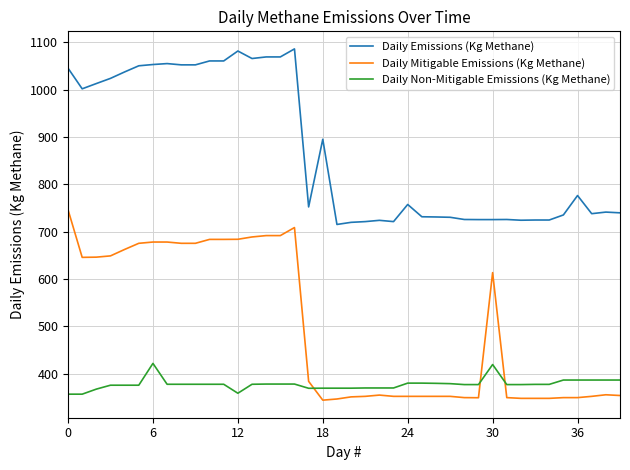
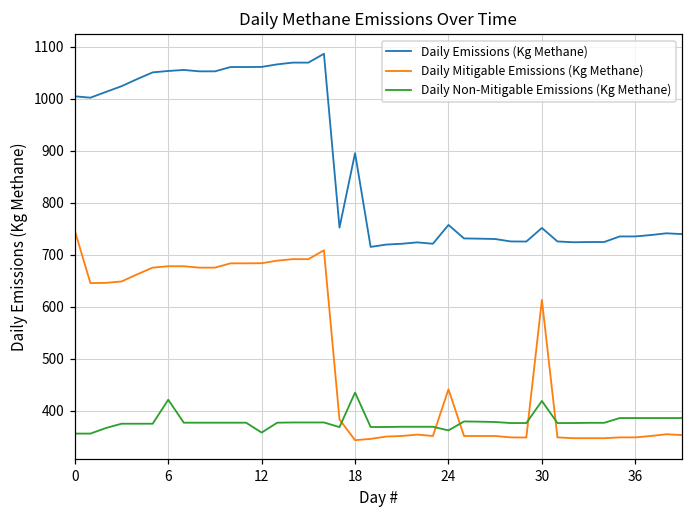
  {
    "Daily Emissions (Kg Methane)": {
-     "0": 1050,
+     "0": 1000,
      "6": 1050,
-     "12": 1080,
+     "12": 1060,
      "18": 900,
      "24": 760,
-     "30": 730,
-     "36": 780
+     "30": 750,
+     "36": 740
    },
    "Daily Mitigable Emissions (Kg Methane)": {
      "0": 750,
      "6": 680,
      "12": 680,
      "18": 340,
-     "24": 350,
+     "24": 440,
      "30": 610,
      "36": 350
    },
    "Daily Non-Mitigable Emissions (Kg Methane)": {
      "0": 360,
      "6": 420,
      "12": 360,
-     "18": 370,
-     "24": 380,
+     "18": 440,
+     "24": 360,
      "30": 420,
      "36": 390
    }
  }
